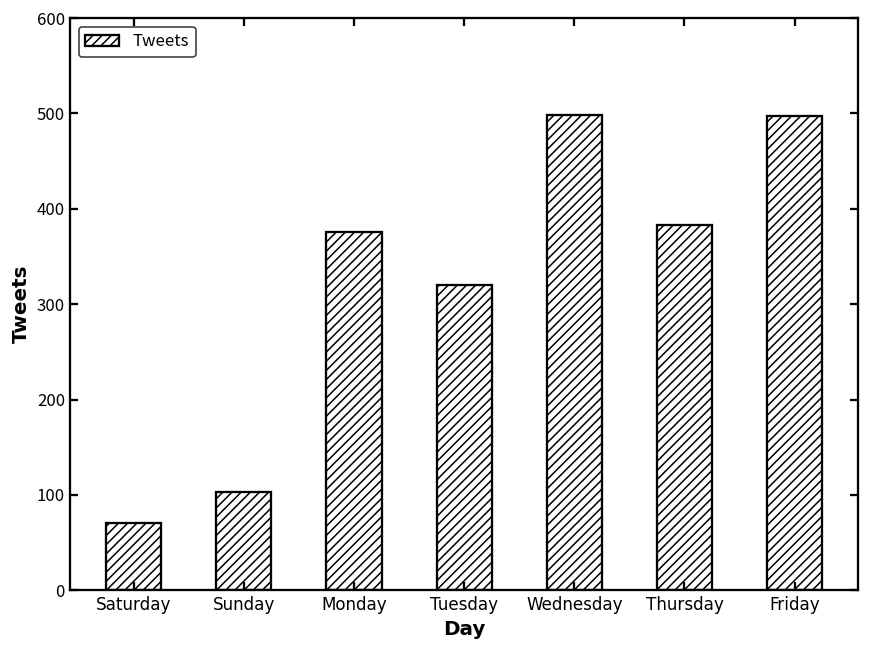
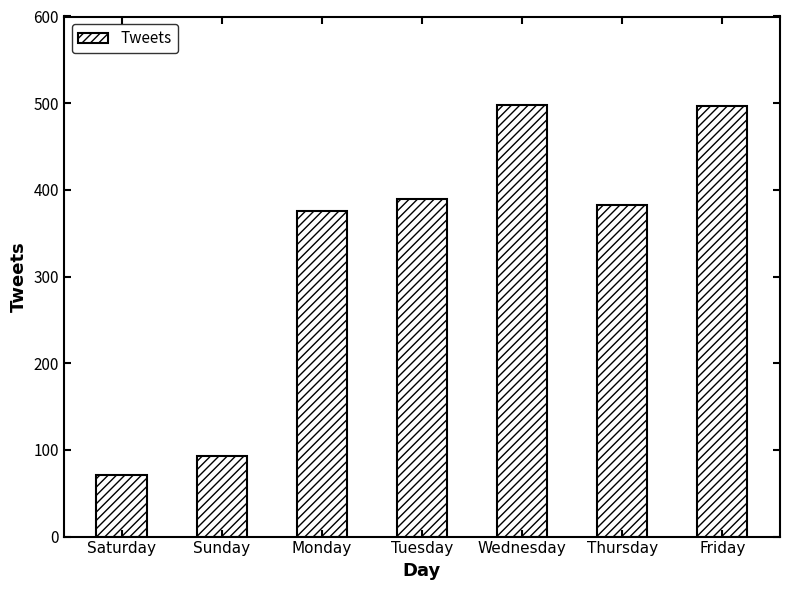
  {
    "Saturday": 70,
-   "Sunday": 100,
+   "Sunday": 90,
    "Monday": 380,
-   "Tuesday": 320,
+   "Tuesday": 390,
    "Wednesday": 500,
    "Thursday": 380,
    "Friday": 500
  }
